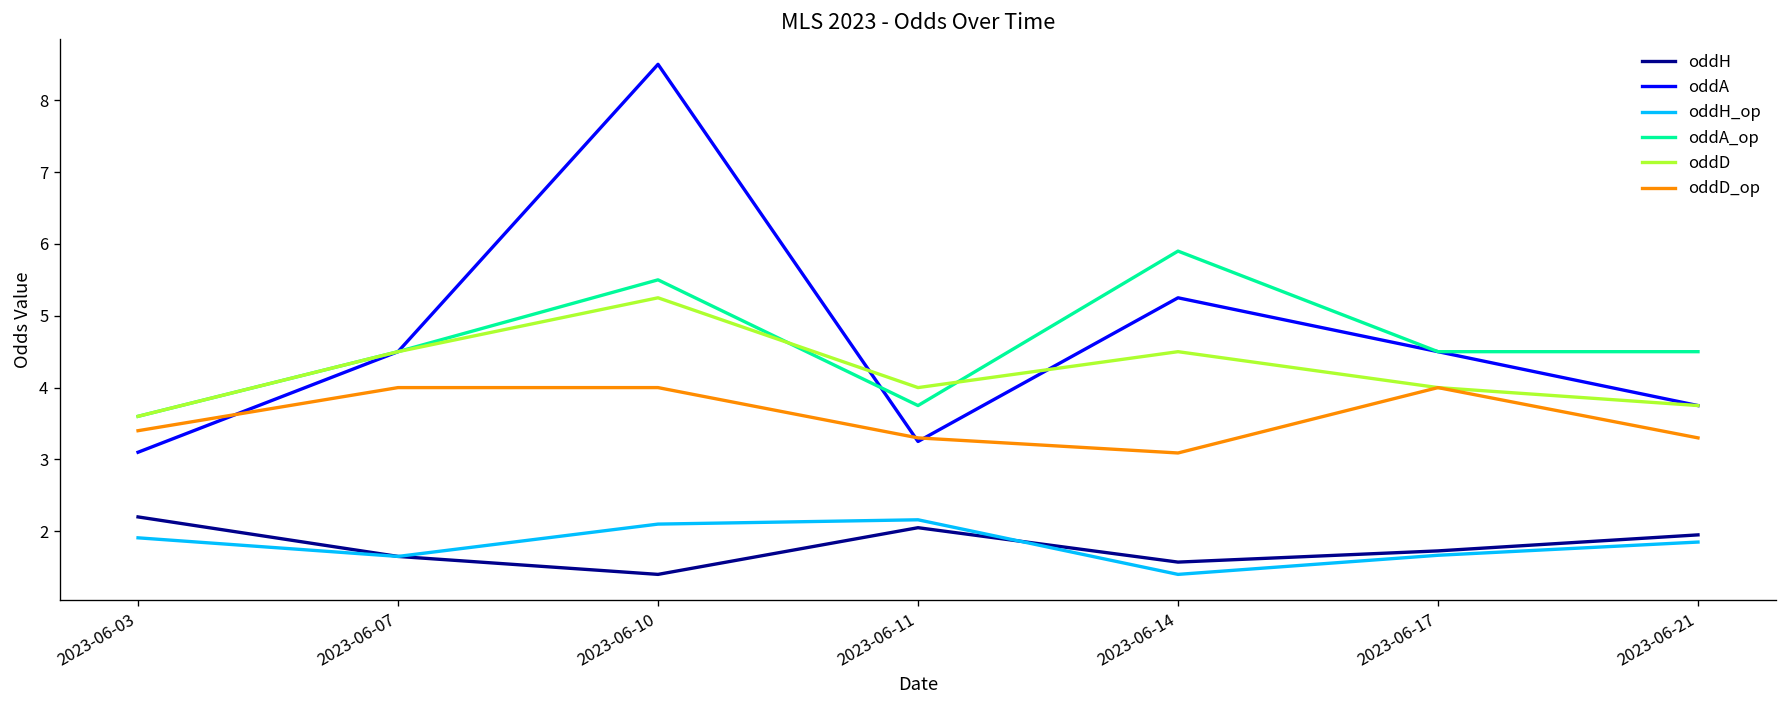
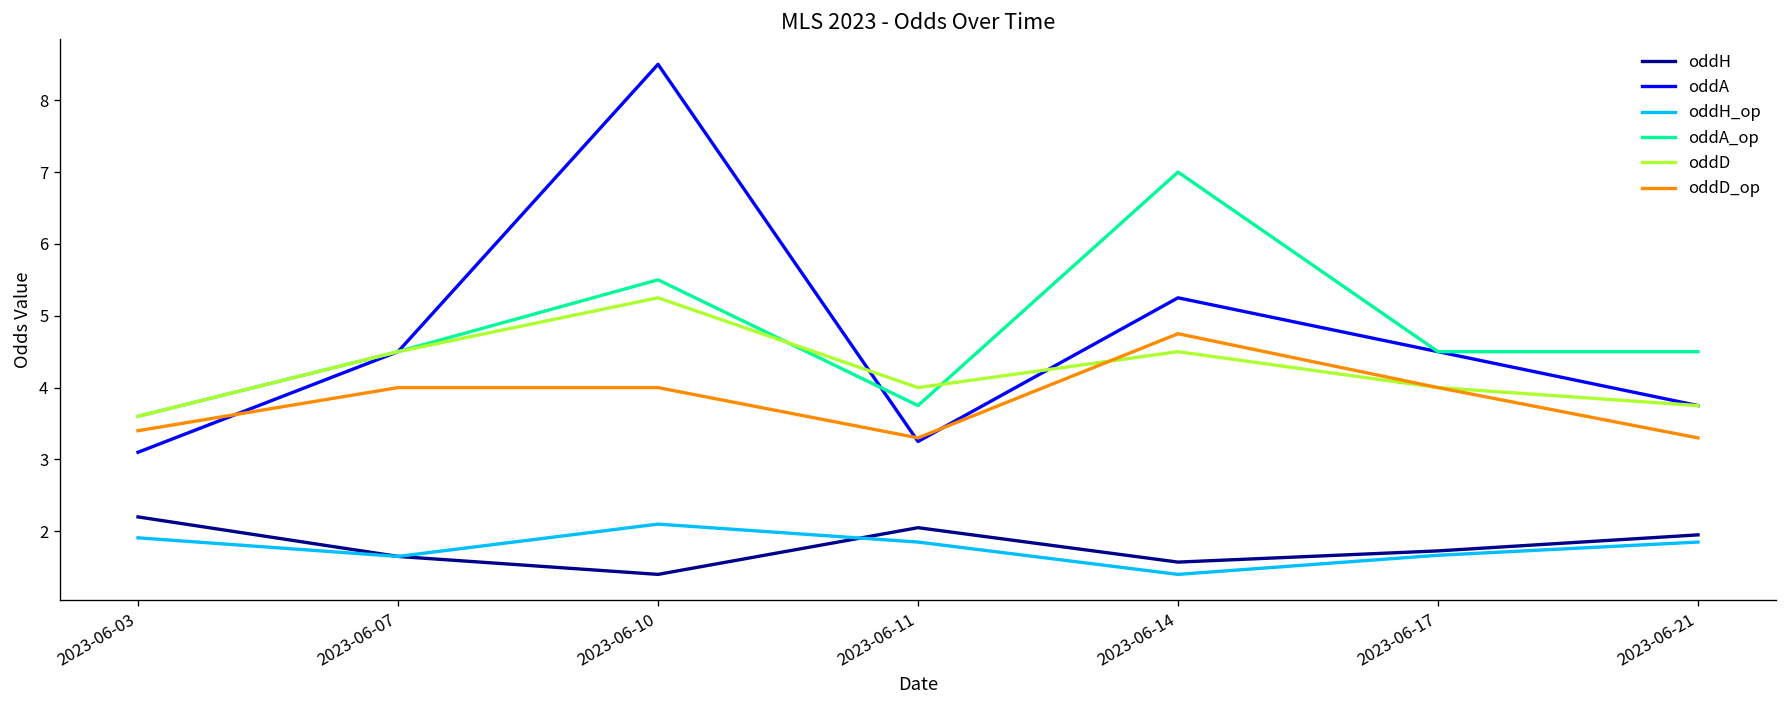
  {
    "oddH": {
      "2023-06-03": 2.2,
      "2023-06-10": 1.4,
      "2023-06-11": 2.1,
      "2023-06-14": 1.6,
      "2023-06-17": 1.7,
      "2023-06-21": 2.0
    },
    "oddA": {
      "2023-06-03": 3.1,
      "2023-06-10": 8.5,
      "2023-06-11": 3.3,
      "2023-06-14": 5.3
    },
    "oddH_op": {
      "2023-06-03": 1.9,
      "2023-06-10": 2.1,
-     "2023-06-11": 2.2,
+     "2023-06-11": 1.9,
      "2023-06-14": 1.4,
      "2023-06-17": 1.7,
      "2023-06-21": 1.9
    },
    "oddA_op": {
      "2023-06-10": 5.5,
      "2023-06-11": 3.8,
-     "2023-06-14": 5.9,
+     "2023-06-14": 7.0,
      "2023-06-21": 4.5
    },
    "oddD": {
      "2023-06-10": 5.3,
      "2023-06-11": 4.0,
      "2023-06-14": 4.5
    },
    "oddD_op": {
      "2023-06-03": 3.4,
      "2023-06-07": 4.0,
      "2023-06-10": 4.0,
      "2023-06-11": 3.3,
-     "2023-06-14": 3.1,
+     "2023-06-14": 4.8,
      "2023-06-21": 3.3
    }
  }
